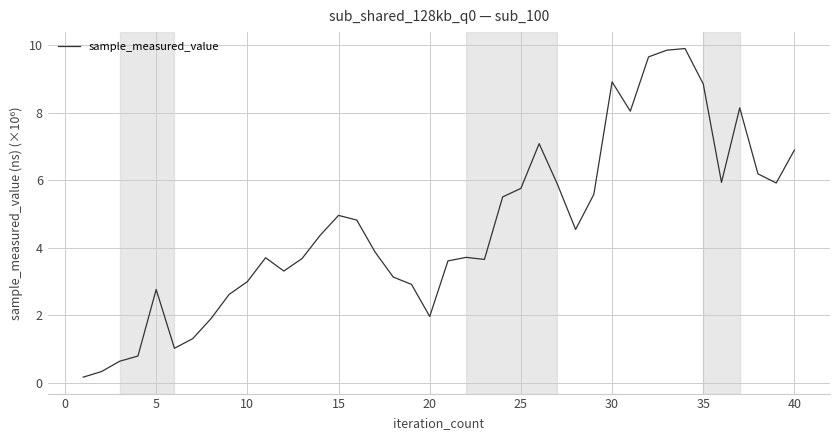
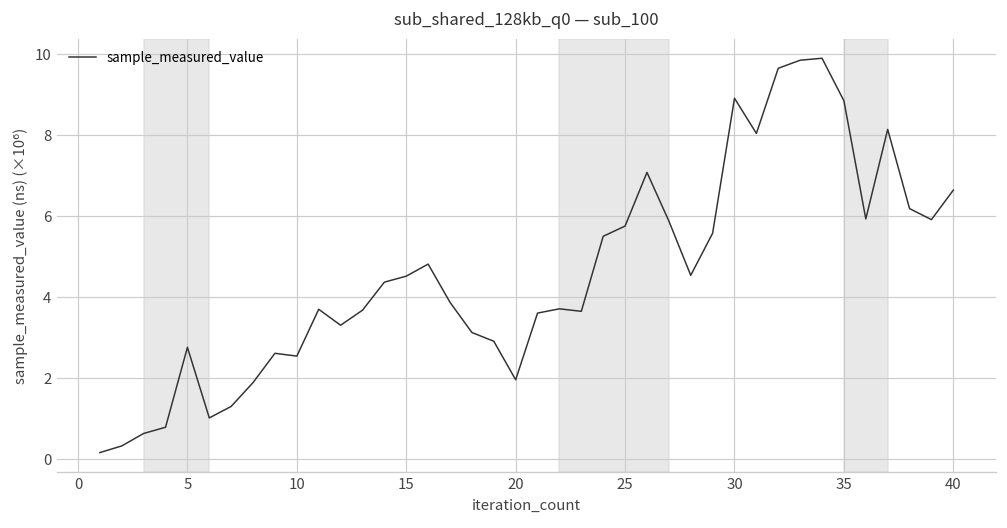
  {
    "5": 2.8,
-   "10": 3.0,
-   "15": 5.0,
+   "10": 2.5,
+   "15": 4.5,
    "20": 2.0,
    "25": 5.8,
    "30": 8.9,
    "35": 8.8,
-   "40": 6.9
+   "40": 6.6
  }
